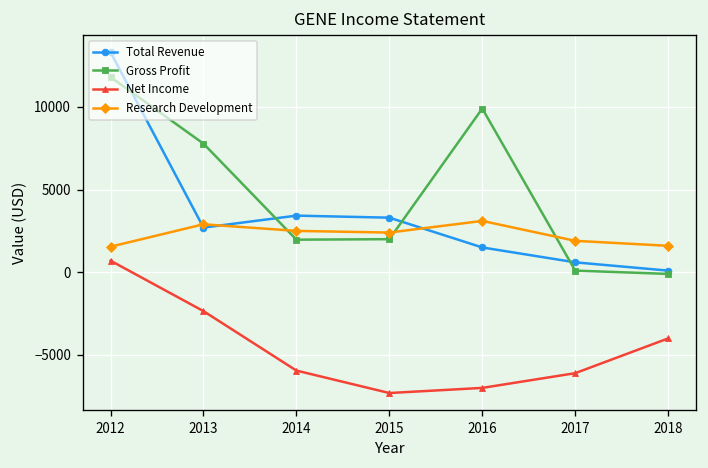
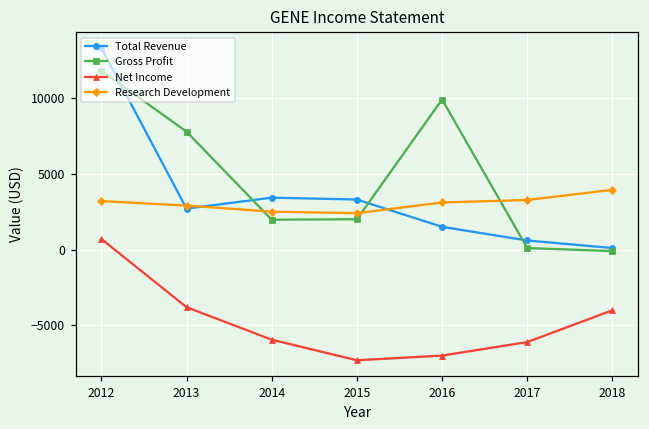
  {
    "Total Revenue": {
      "2013": 2700,
      "2014": 3400,
      "2015": 3300,
      "2016": 1500,
      "2017": 600,
      "2018": 100
    },
    "Gross Profit": {
      "2013": 7800,
      "2014": 2000,
      "2015": 2000,
      "2016": 9900,
      "2017": 100,
      "2018": -100
    },
    "Net Income": {
      "2012": 700,
-     "2013": -2300,
+     "2013": -3800,
      "2014": -5900,
      "2015": -7300,
      "2016": -7000,
      "2017": -6100,
      "2018": -4000
    },
    "Research Development": {
-     "2012": 1500,
+     "2012": 3200,
      "2013": 2900,
      "2014": 2500,
      "2015": 2400,
      "2016": 3100,
-     "2017": 1900,
-     "2018": 1600
+     "2017": 3300,
+     "2018": 3900
    }
  }
